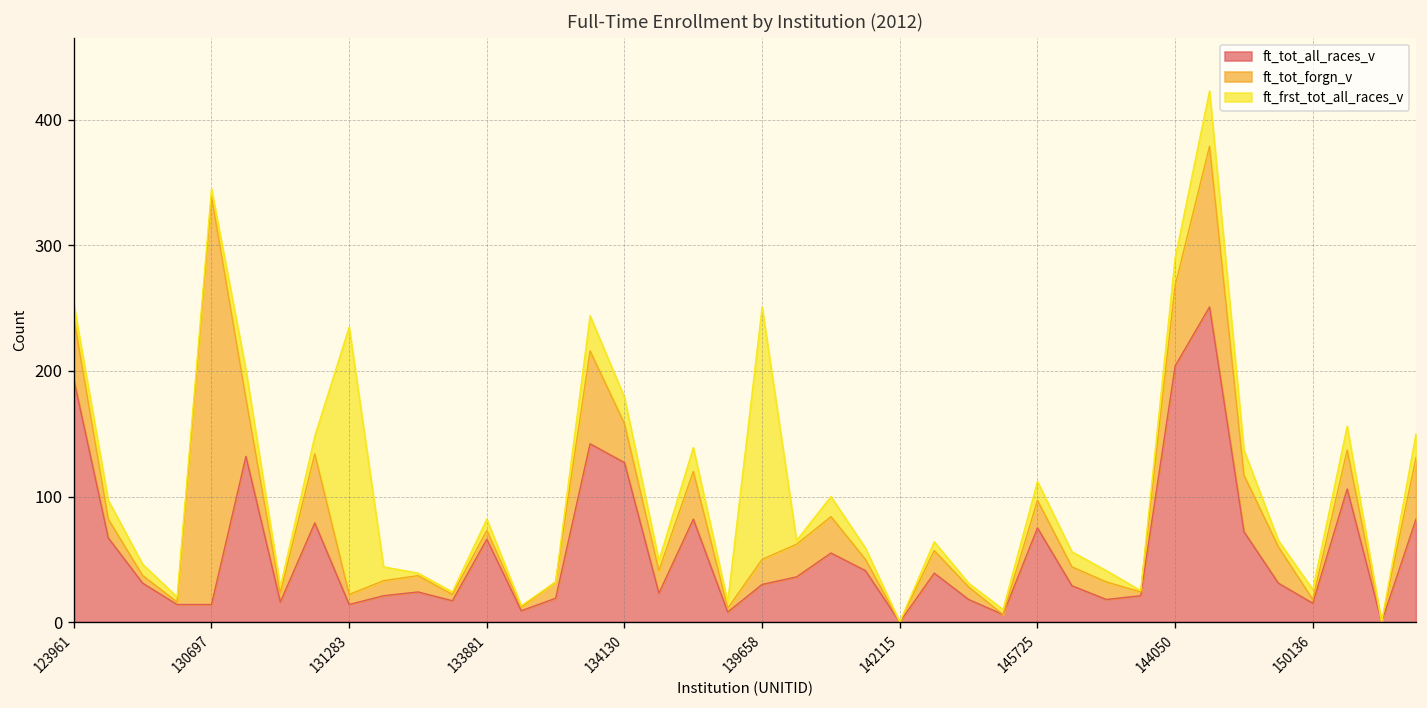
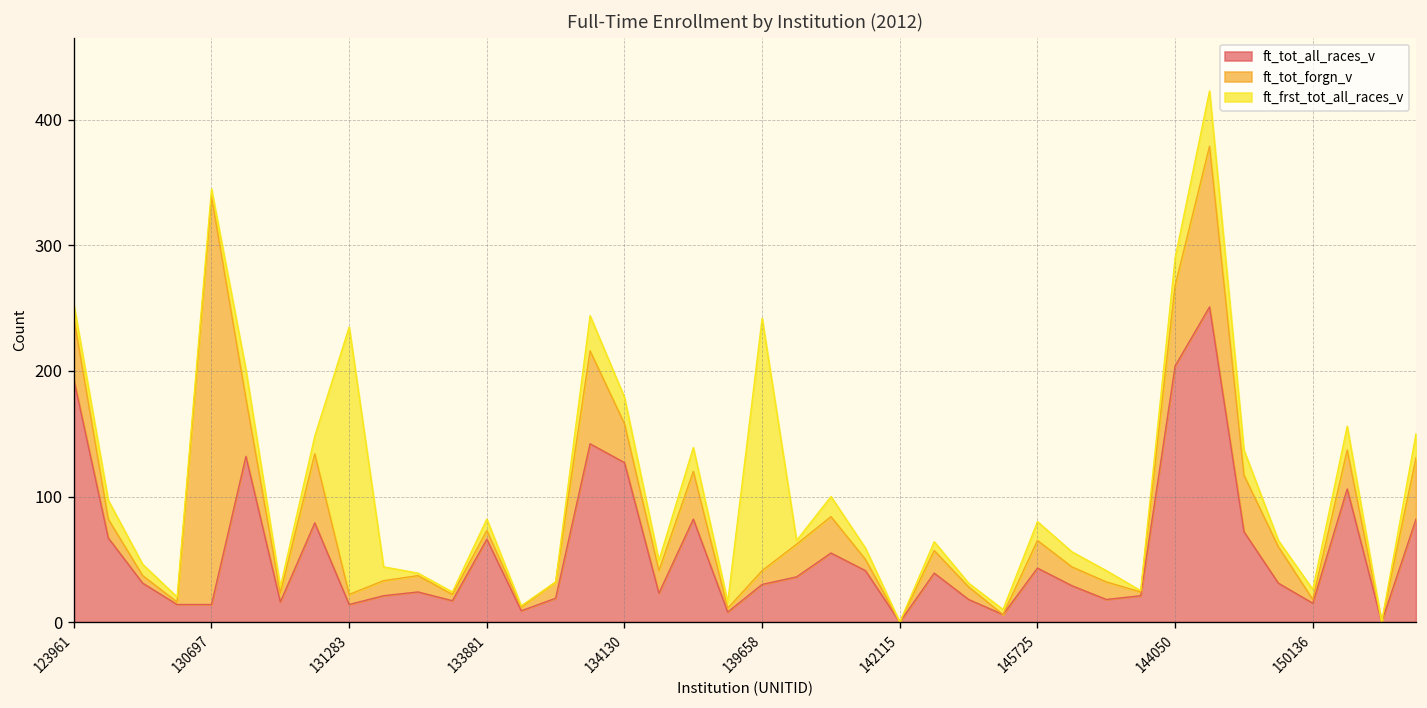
  {
    "ft_tot_all_races_v": {
      "123961": 193,
      "130697": 14,
      "131283": 14,
      "133881": 66,
      "134130": 127,
      "139658": 30,
-     "145725": 75,
+     "145725": 43,
      "144050": 204,
      "150136": 15
    },
    "ft_tot_forgn_v": {
      "123961": 49,
      "130697": 325,
      "131283": 8,
      "133881": 7,
      "134130": 31,
-     "139658": 20,
+     "139658": 11,
      "145725": 22,
      "144050": 64,
      "150136": 3
    },
    "ft_frst_tot_all_races_v": {
      "123961": 11,
      "130697": 6,
      "131283": 213,
      "133881": 9,
      "134130": 21,
      "139658": 201,
      "145725": 15,
      "144050": 22,
      "150136": 8
    }
  }
